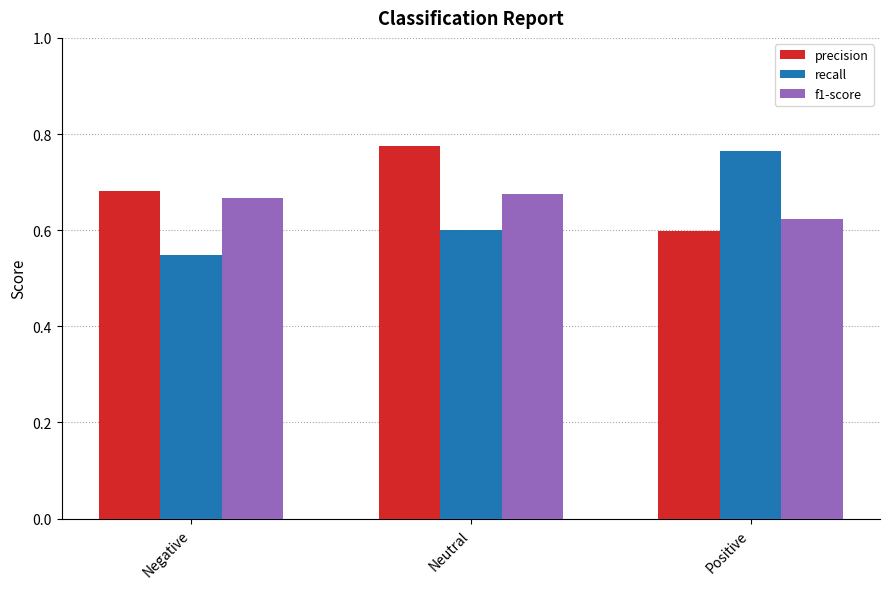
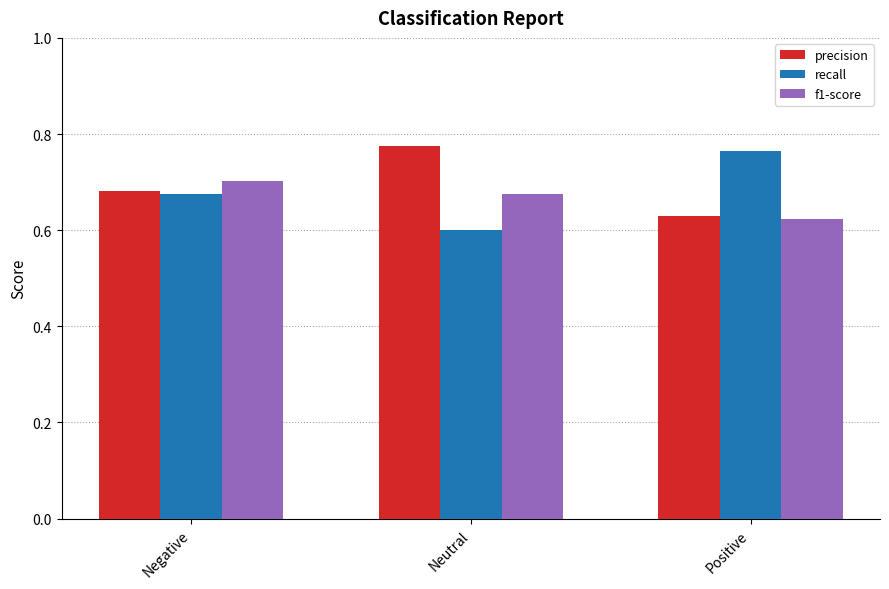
  {
    "precision": {
      "Negative": 0.68,
      "Neutral": 0.77,
-     "Positive": 0.60
+     "Positive": 0.63
    },
    "recall": {
-     "Negative": 0.55,
+     "Negative": 0.68,
      "Neutral": 0.60,
      "Positive": 0.76
    },
    "f1-score": {
-     "Negative": 0.67,
+     "Negative": 0.70,
      "Neutral": 0.68,
      "Positive": 0.62
    }
  }
